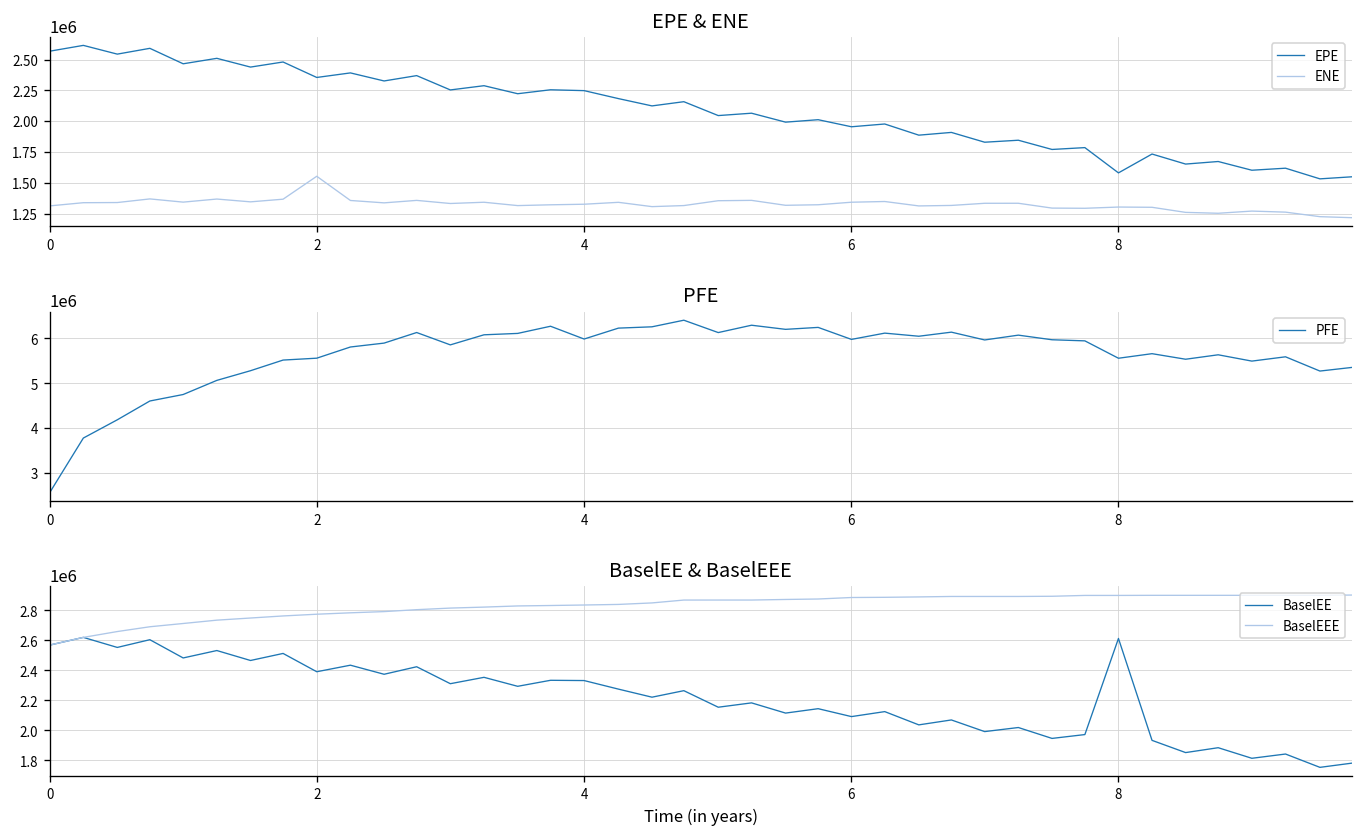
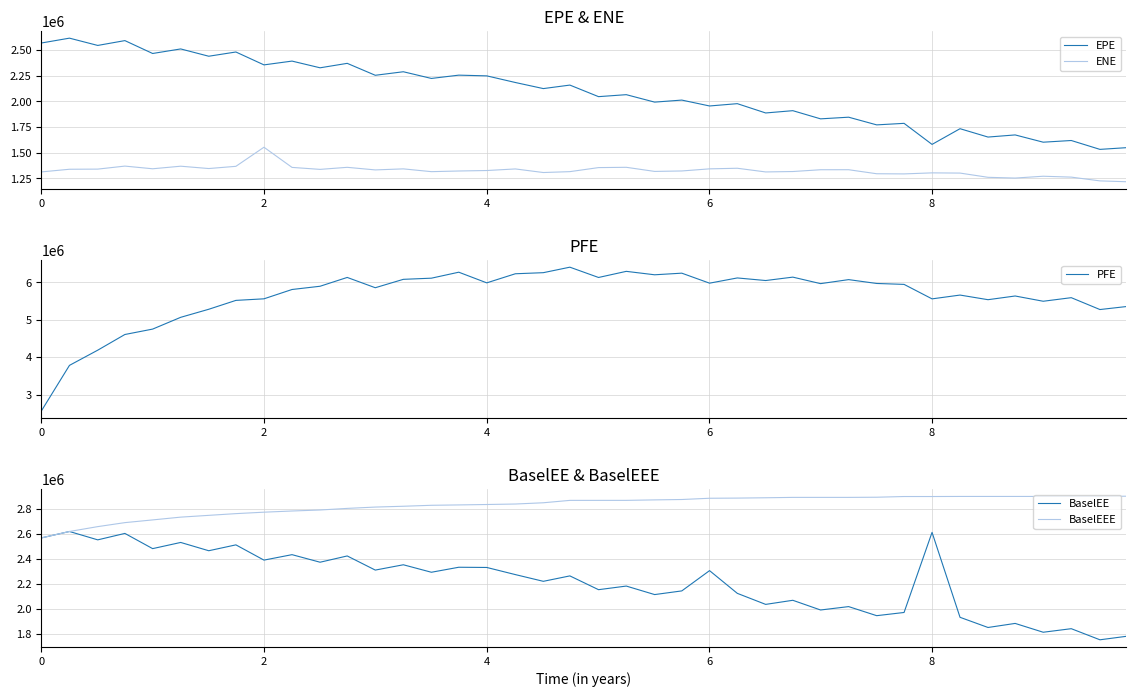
  {
    "EPE & ENE": {
      "EPE": {
        "0": 2570000,
        "2": 2350000,
        "4": 2250000,
        "6": 1950000,
        "8": 1580000
      },
      "ENE": {
        "0": 1310000,
        "2": 1550000,
        "4": 1330000,
        "6": 1340000,
        "8": 1300000
      }
    },
    "PFE": {
      "0": 2600000,
      "2": 5600000,
      "4": 6000000,
      "6": 6000000,
      "8": 5600000
    },
    "BaselEE & BaselEEE": {
      "BaselEE": {
        "2": 2390000,
        "4": 2330000,
-       "6": 2090000,
+       "6": 2310000,
        "8": 2610000
      },
      "BaselEEE": {
        "2": 2770000,
        "4": 2830000,
        "6": 2880000,
        "8": 2900000
      }
    }
  }
